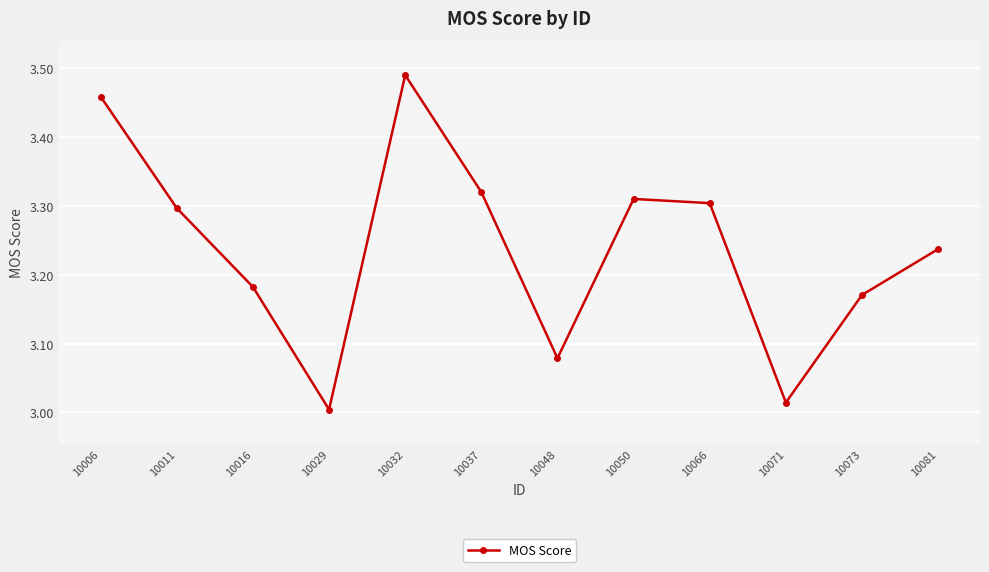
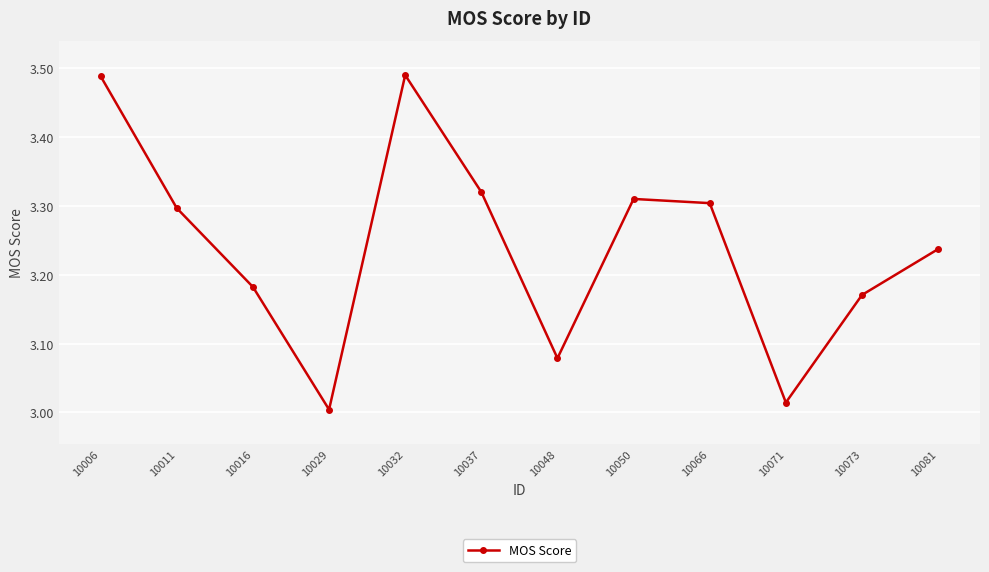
  {
-   "10006": 3.46,
+   "10006": 3.49,
    "10011": 3.30,
    "10016": 3.18,
    "10029": 3.00,
    "10032": 3.49,
    "10037": 3.32,
    "10048": 3.08,
    "10050": 3.31,
    "10066": 3.30,
    "10071": 3.01,
    "10073": 3.17,
    "10081": 3.24
  }
